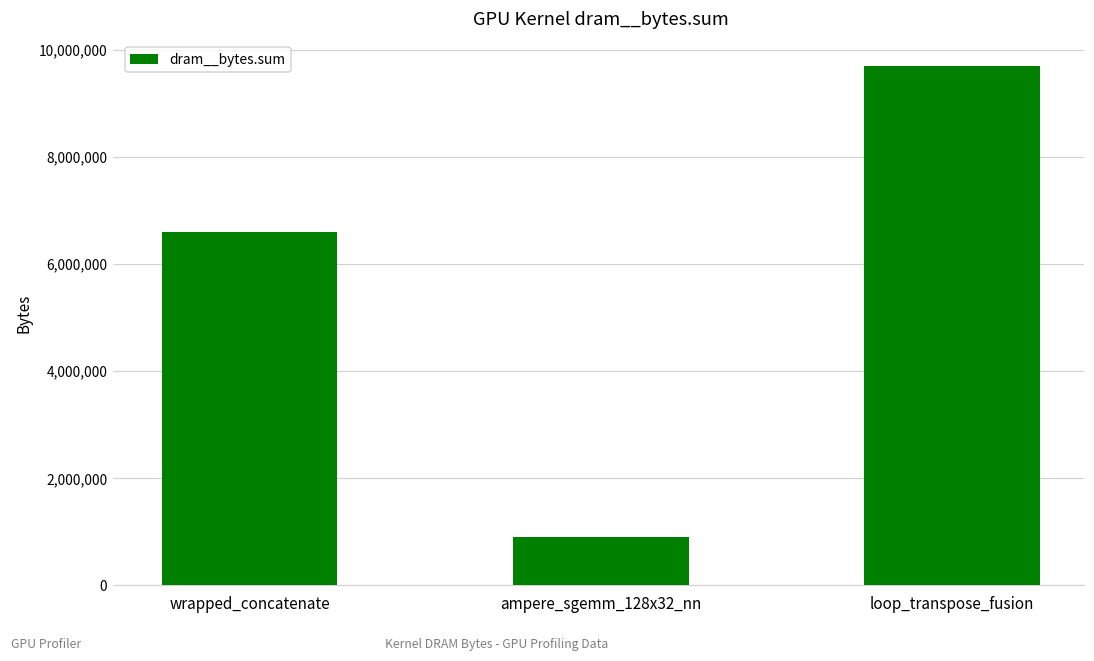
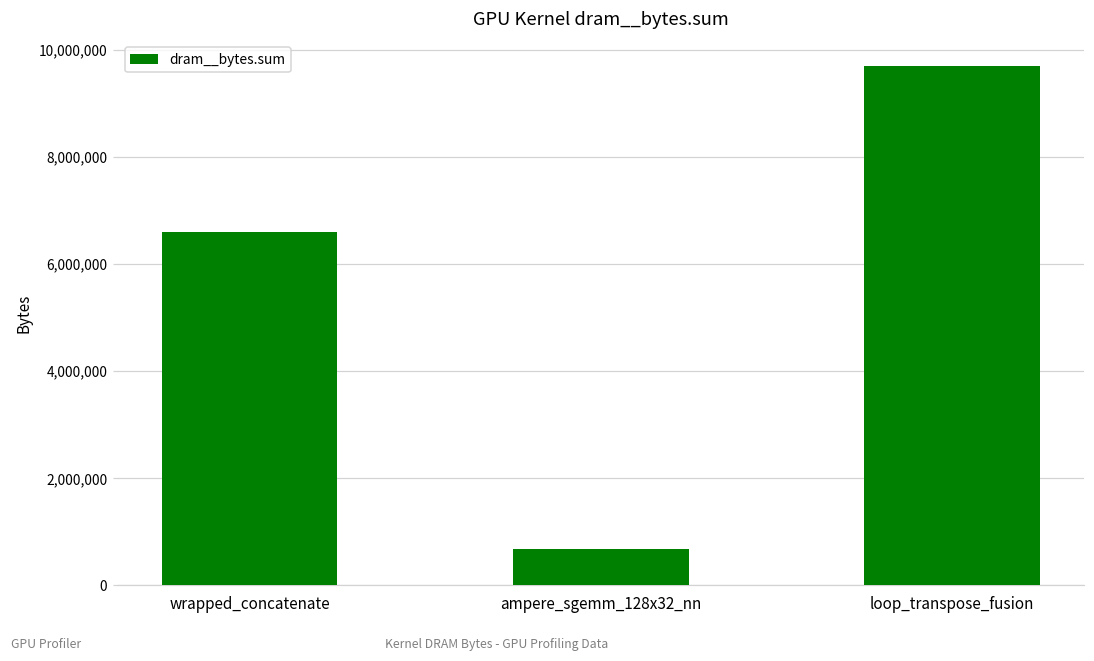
  {
    "wrapped_concatenate": "6,600,000",
-   "ampere_sgemm_128x32_nn": "900,000",
+   "ampere_sgemm_128x32_nn": "700,000",
    "loop_transpose_fusion": "9,700,000"
  }
